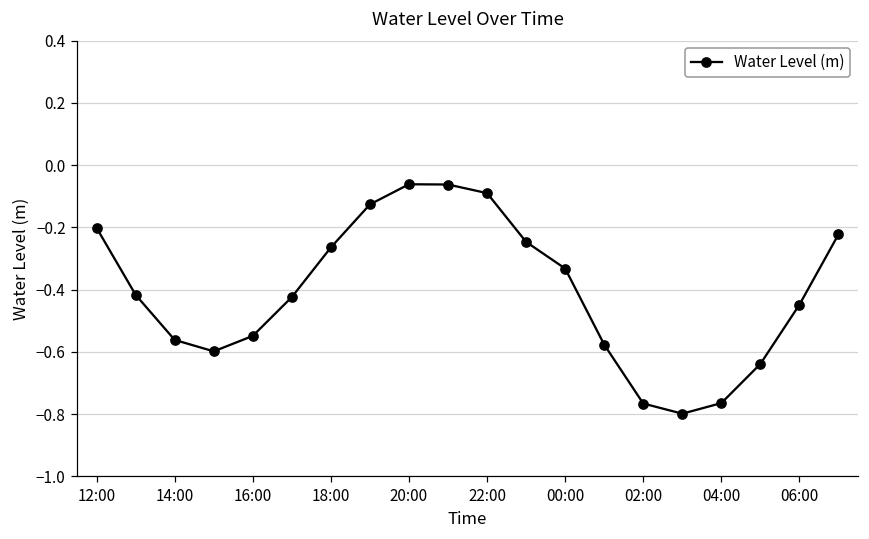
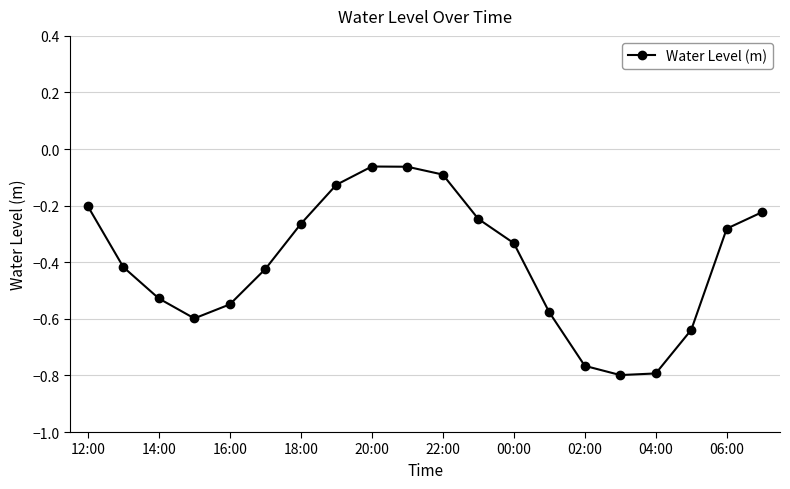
  {
    "12:00": -0.20,
-   "14:00": -0.56,
+   "14:00": -0.53,
    "16:00": -0.55,
    "18:00": -0.26,
    "20:00": -0.06,
    "22:00": -0.09,
    "00:00": -0.33,
    "02:00": -0.77,
-   "04:00": -0.76,
-   "06:00": -0.45
+   "04:00": -0.79,
+   "06:00": -0.28
  }
